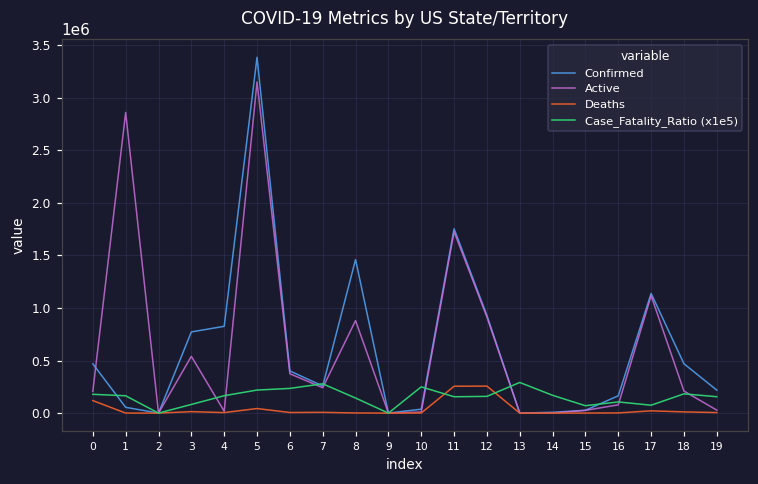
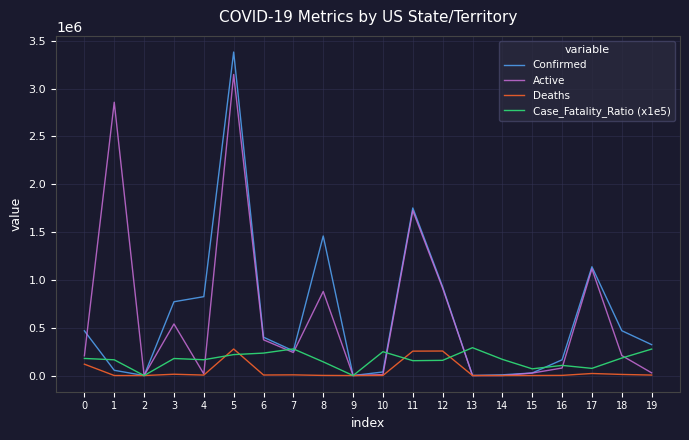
  {
    "Confirmed": {
      "0": 500000,
      "1": 100000,
      "3": 800000,
      "4": 800000,
      "5": 3400000,
      "6": 400000,
      "8": 1500000,
      "10": 0,
      "11": 1800000,
      "16": 200000,
      "18": 500000,
-     "19": 200000
+     "19": 300000
    },
    "Active": {
      "0": 200000,
      "1": 2900000,
      "3": 500000,
      "5": 3100000,
      "6": 400000,
      "8": 900000,
      "11": 1700000,
      "16": 100000
    },
    "Deaths": {
      "0": 100000,
      "1": 0,
      "3": 0,
-     "5": 0,
+     "5": 300000,
      "6": 0,
      "7": 0,
      "8": 0,
      "11": 300000,
      "12": 300000,
      "16": 0,
      "17": 0,
      "18": 0
    },
    "Case_Fatality_Ratio (x1e5)": {
      "0": 200000,
      "1": 200000,
-     "3": 100000,
+     "3": 200000,
      "4": 200000,
      "5": 200000,
      "6": 200000,
      "8": 100000,
      "10": 200000,
      "11": 200000,
      "12": 200000,
      "13": 300000,
      "14": 200000,
      "15": 100000,
      "16": 100000,
      "17": 100000,
-     "19": 200000
+     "19": 300000
    }
  }
